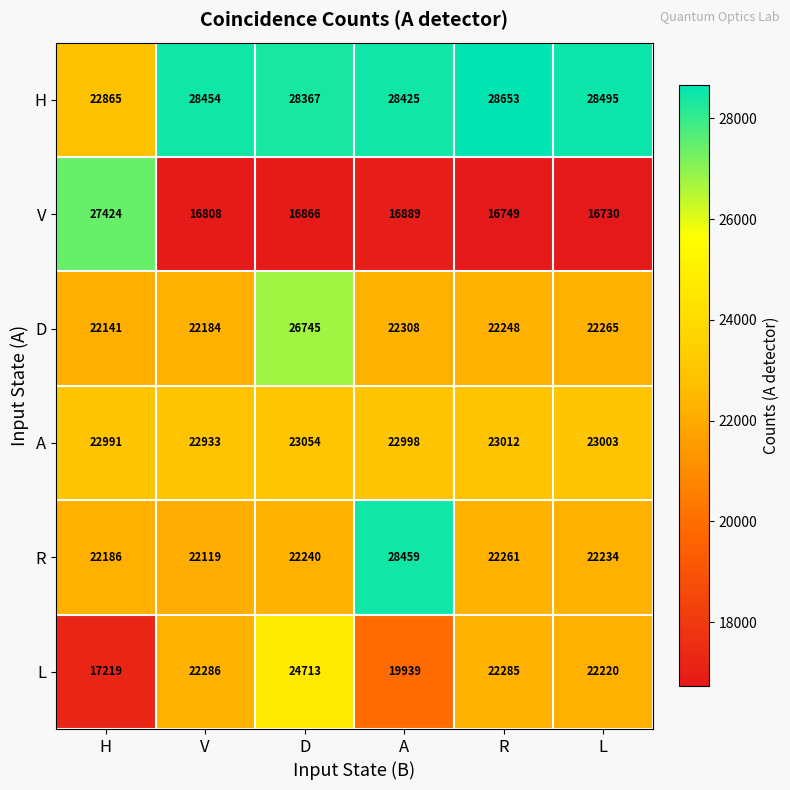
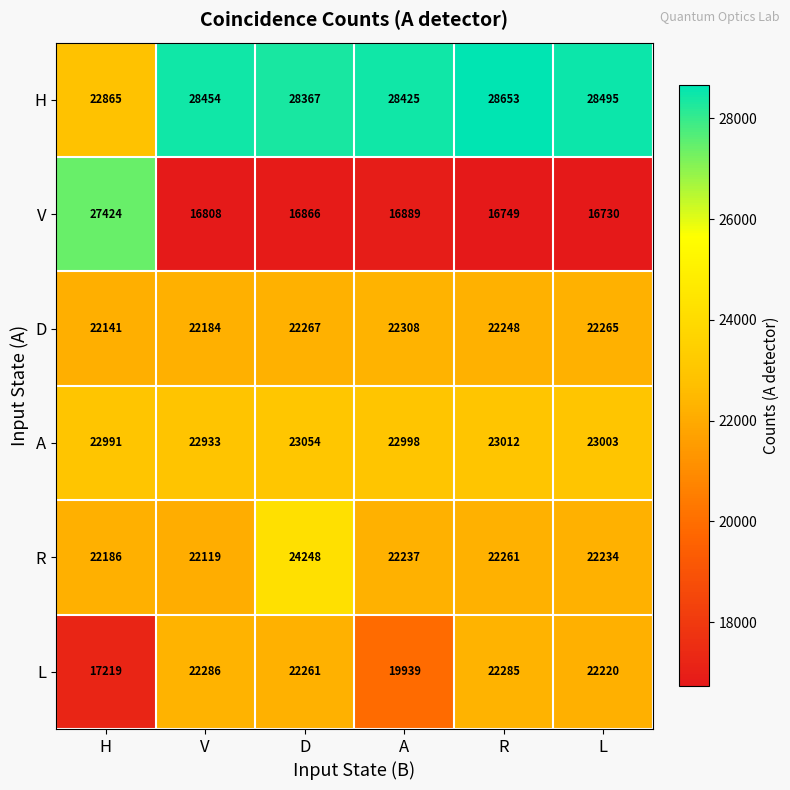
  {
    "H": {
      "H": 22865,
      "V": 28454,
      "D": 28367,
      "A": 28425,
      "R": 28653,
      "L": 28495
    },
    "V": {
      "H": 27424,
      "V": 16808,
      "D": 16866,
      "A": 16889,
      "R": 16749,
      "L": 16730
    },
    "D": {
      "H": 22141,
      "V": 22184,
-     "D": 26745,
+     "D": 22267,
      "A": 22308,
      "R": 22248,
      "L": 22265
    },
    "A": {
      "H": 22991,
      "V": 22933,
      "D": 23054,
      "A": 22998,
      "R": 23012,
      "L": 23003
    },
    "R": {
      "H": 22186,
      "V": 22119,
-     "D": 22240,
-     "A": 28459,
+     "D": 24248,
+     "A": 22237,
      "R": 22261,
      "L": 22234
    },
    "L": {
      "H": 17219,
      "V": 22286,
-     "D": 24713,
+     "D": 22261,
      "A": 19939,
      "R": 22285,
      "L": 22220
    }
  }
